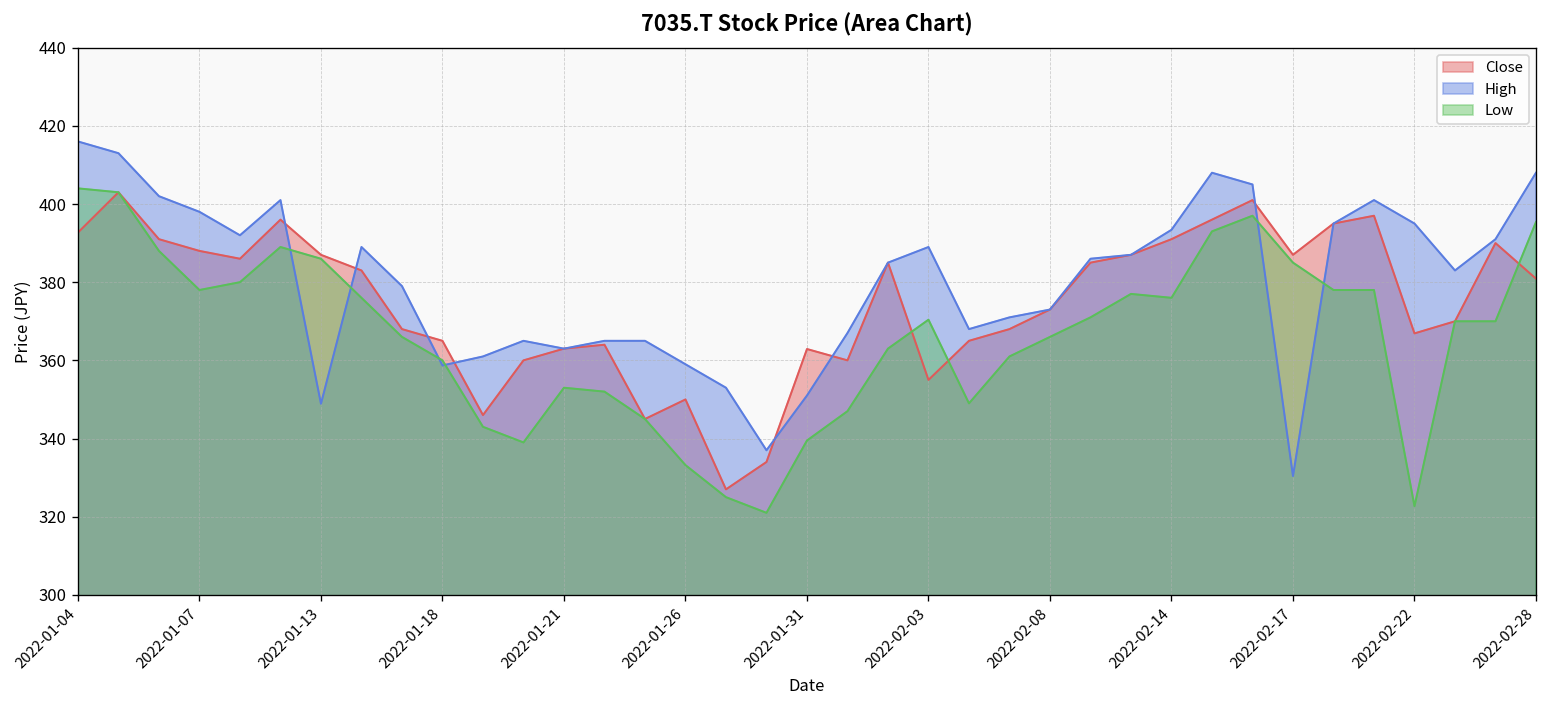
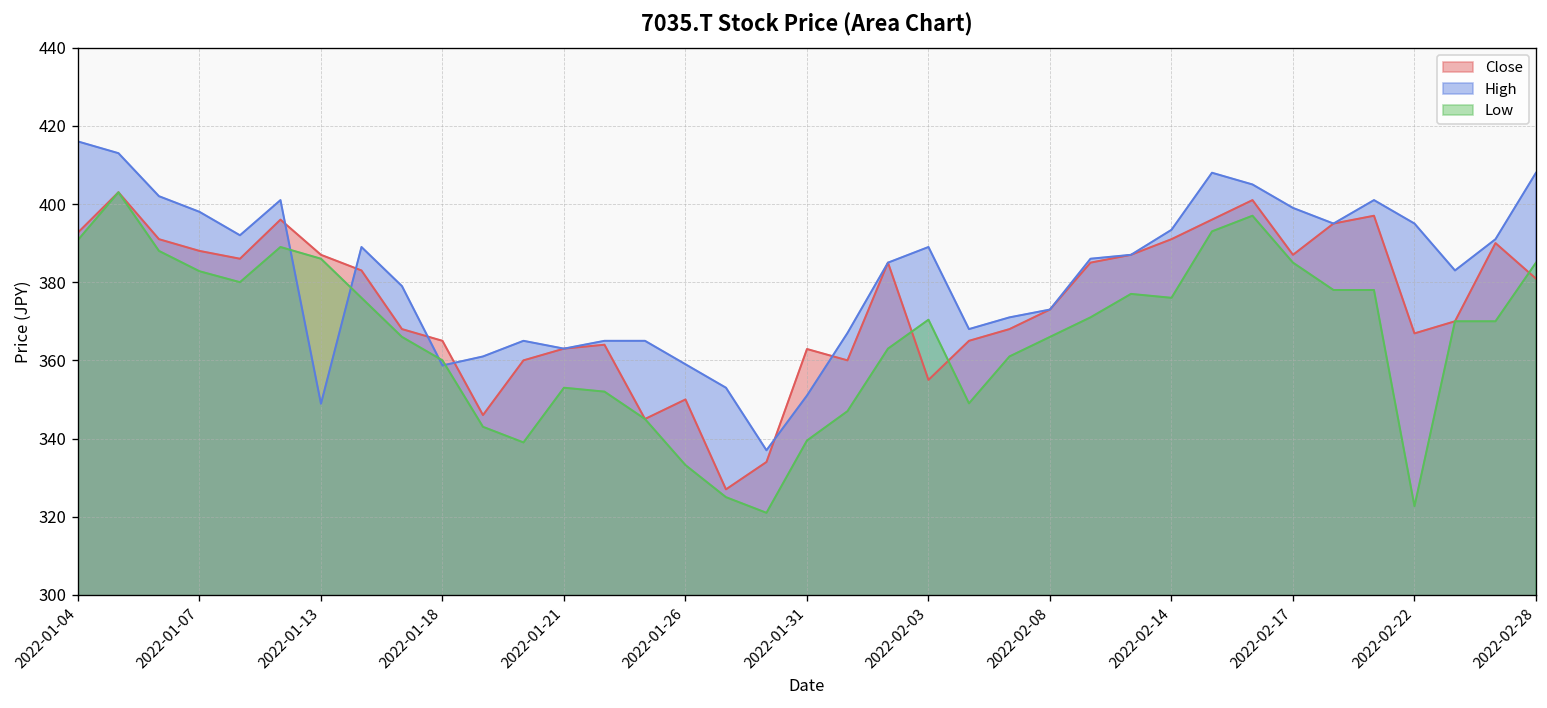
  {
    "Close": {
      "2022-01-04": 393,
      "2022-01-07": 388,
      "2022-01-13": 387,
      "2022-01-18": 365,
      "2022-01-26": 350,
      "2022-01-31": 363,
      "2022-02-03": 355,
      "2022-02-14": 391,
      "2022-02-17": 387,
      "2022-02-22": 367,
      "2022-02-28": 381
    },
    "High": {
      "2022-01-04": 416,
      "2022-01-07": 398,
      "2022-01-13": 349,
      "2022-01-18": 359,
      "2022-01-26": 359,
      "2022-01-31": 351,
      "2022-02-03": 389,
      "2022-02-14": 393,
-     "2022-02-17": 330,
+     "2022-02-17": 399,
      "2022-02-22": 395,
      "2022-02-28": 408
    },
    "Low": {
-     "2022-01-04": 404,
-     "2022-01-07": 378,
+     "2022-01-04": 391,
+     "2022-01-07": 383,
      "2022-01-13": 386,
      "2022-01-18": 360,
      "2022-01-21": 353,
      "2022-01-26": 333,
      "2022-01-31": 340,
      "2022-02-03": 370,
      "2022-02-08": 366,
      "2022-02-14": 376,
      "2022-02-17": 385,
      "2022-02-22": 323,
-     "2022-02-28": 395
+     "2022-02-28": 385
    }
  }
